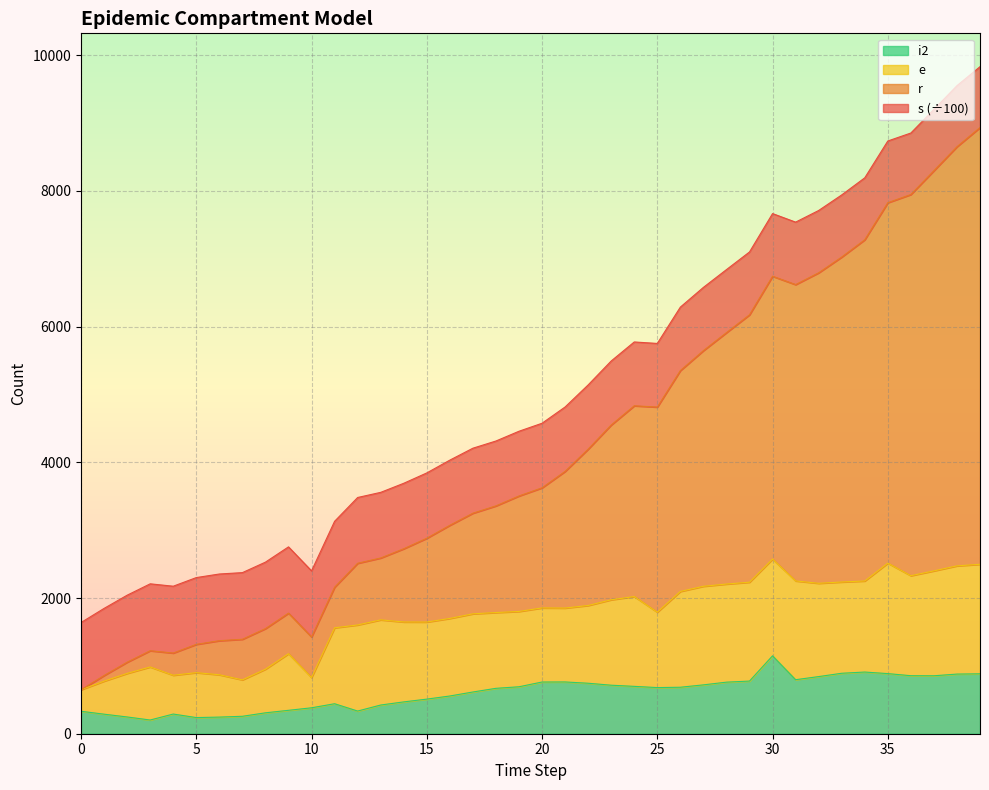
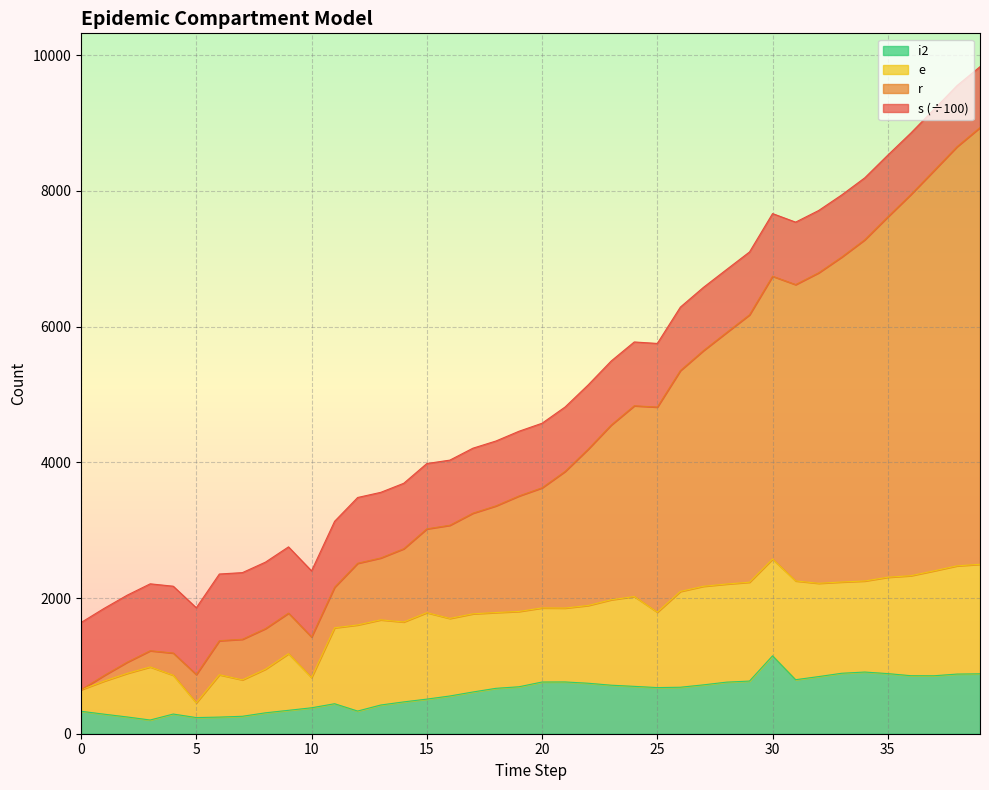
  {
    "i2": {
      "0": 300,
      "5": 200,
      "10": 400,
      "15": 500,
      "20": 800,
      "25": 700,
      "30": 1100,
      "35": 900
    },
    "e": {
-     "5": 700,
+     "5": 200,
      "10": 400,
-     "15": 1100,
+     "15": 1300,
      "20": 1100,
      "25": 1100,
      "30": 1400,
-     "35": 1600
+     "35": 1400
    }
  }
